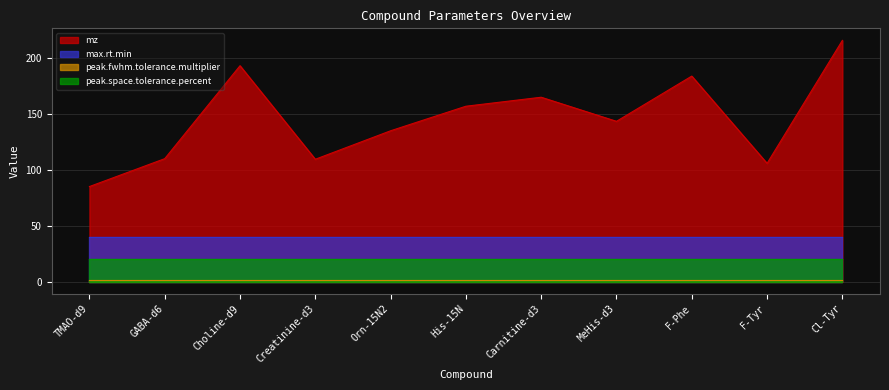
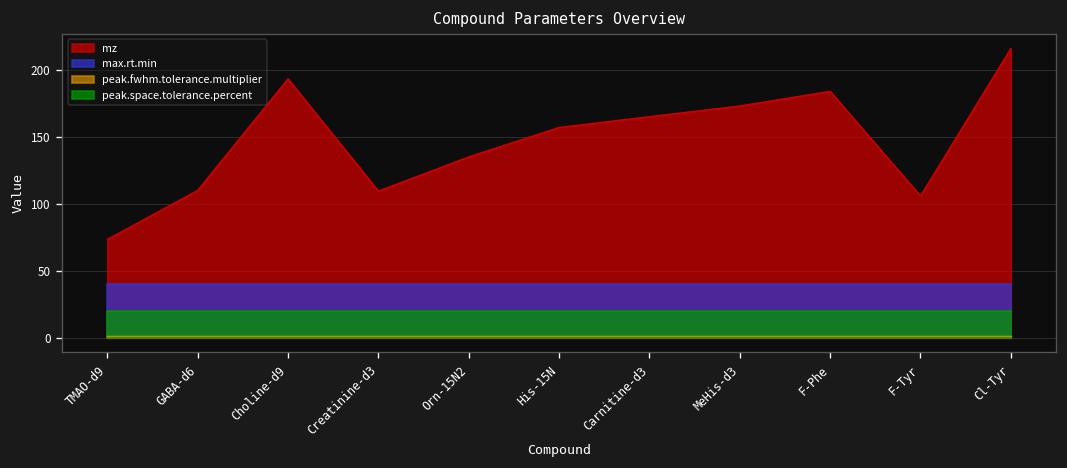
  {
    "mz": {
-     "TMAO-d9": 85,
+     "TMAO-d9": 74,
      "GABA-d6": 110,
      "Choline-d9": 193,
      "Creatinine-d3": 110,
      "Orn-15N2": 135,
      "His-15N": 157,
      "Carnitine-d3": 165,
-     "MeHis-d3": 144,
+     "MeHis-d3": 173,
      "F-Phe": 184,
      "F-Tyr": 106,
      "Cl-Tyr": 216
    },
    "max.rt.min": {
      "TMAO-d9": 40,
      "GABA-d6": 40,
      "Choline-d9": 40,
      "Creatinine-d3": 40,
      "Orn-15N2": 40,
      "His-15N": 40,
      "Carnitine-d3": 40,
      "MeHis-d3": 40,
      "F-Phe": 40,
      "F-Tyr": 40,
      "Cl-Tyr": 40
    },
    "peak.fwhm.tolerance.multiplier": {
      "TMAO-d9": 2,
      "GABA-d6": 2,
      "Choline-d9": 2,
      "Creatinine-d3": 2,
      "Orn-15N2": 2,
      "His-15N": 2,
      "Carnitine-d3": 2,
      "MeHis-d3": 2,
      "F-Phe": 2,
      "F-Tyr": 2,
      "Cl-Tyr": 2
    },
    "peak.space.tolerance.percent": {
      "TMAO-d9": 20,
      "GABA-d6": 20,
      "Choline-d9": 20,
      "Creatinine-d3": 20,
      "Orn-15N2": 20,
      "His-15N": 20,
      "Carnitine-d3": 20,
      "MeHis-d3": 20,
      "F-Phe": 20,
      "F-Tyr": 20,
      "Cl-Tyr": 20
    }
  }
